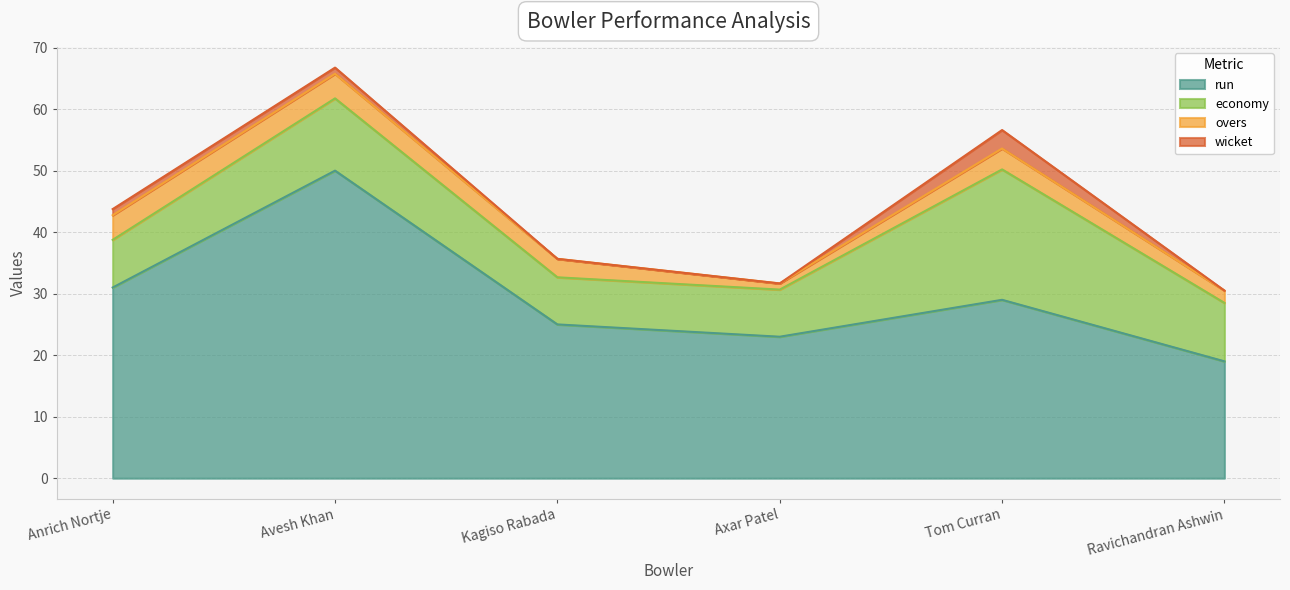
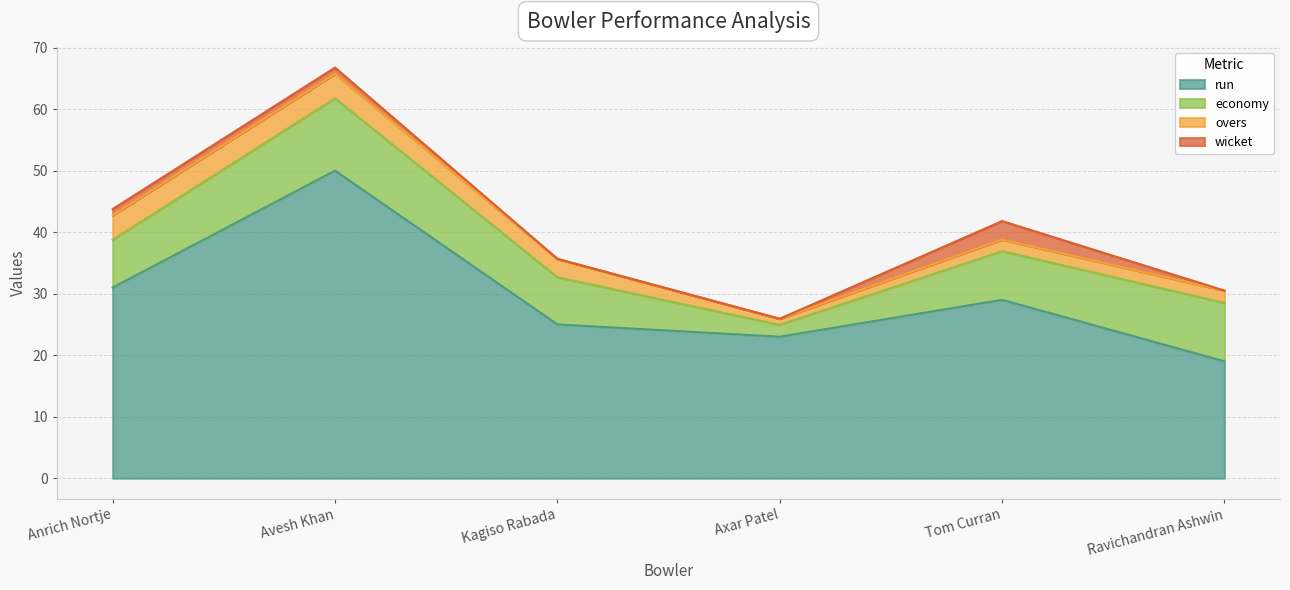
  {
    "run": {
      "Anrich Nortje": 31,
      "Avesh Khan": 50,
      "Kagiso Rabada": 25,
      "Axar Patel": 23,
      "Tom Curran": 29,
      "Ravichandran Ashwin": 19
    },
    "economy": {
      "Anrich Nortje": 8,
      "Avesh Khan": 12,
      "Kagiso Rabada": 8,
-     "Axar Patel": 8,
-     "Tom Curran": 21,
+     "Axar Patel": 2,
+     "Tom Curran": 8,
      "Ravichandran Ashwin": 10
    },
    "overs": {
      "Anrich Nortje": 4,
      "Avesh Khan": 4,
-     "Tom Curran": 3
+     "Tom Curran": 2
    },
    "wicket": {
      "Anrich Nortje": 1,
      "Avesh Khan": 1,
      "Tom Curran": 3
    }
  }
